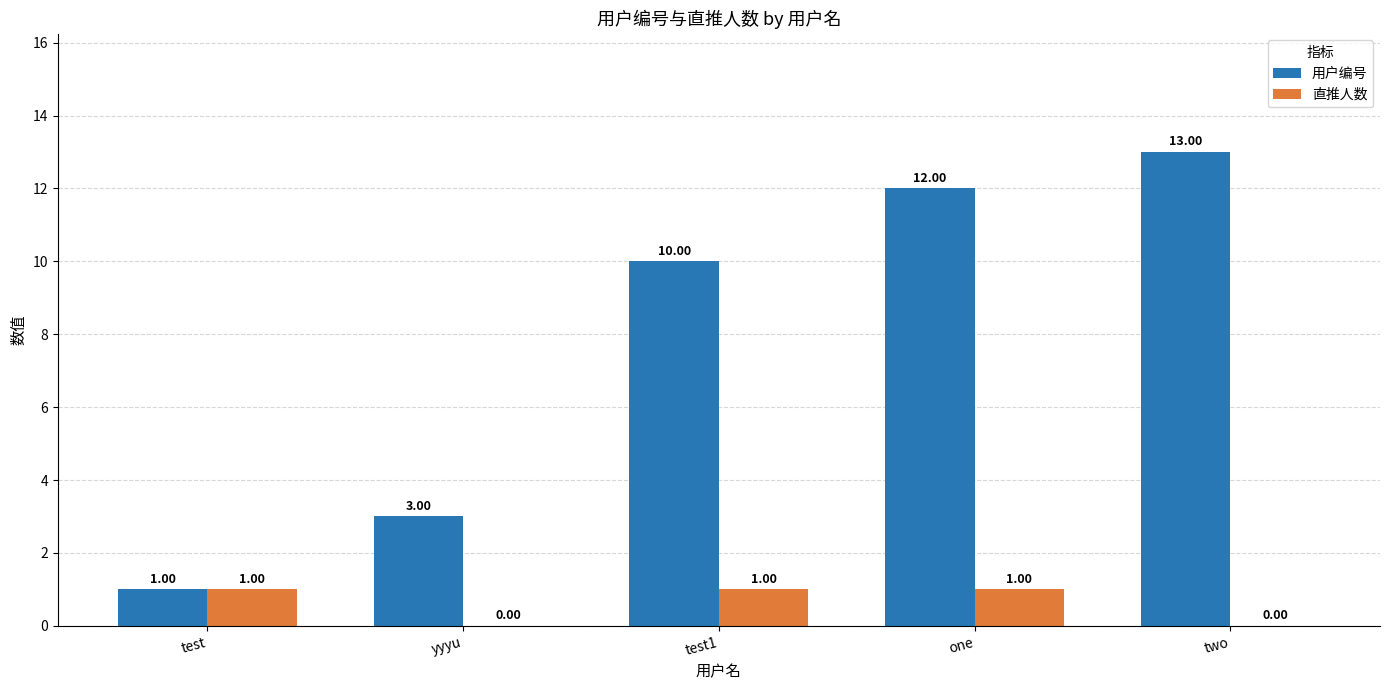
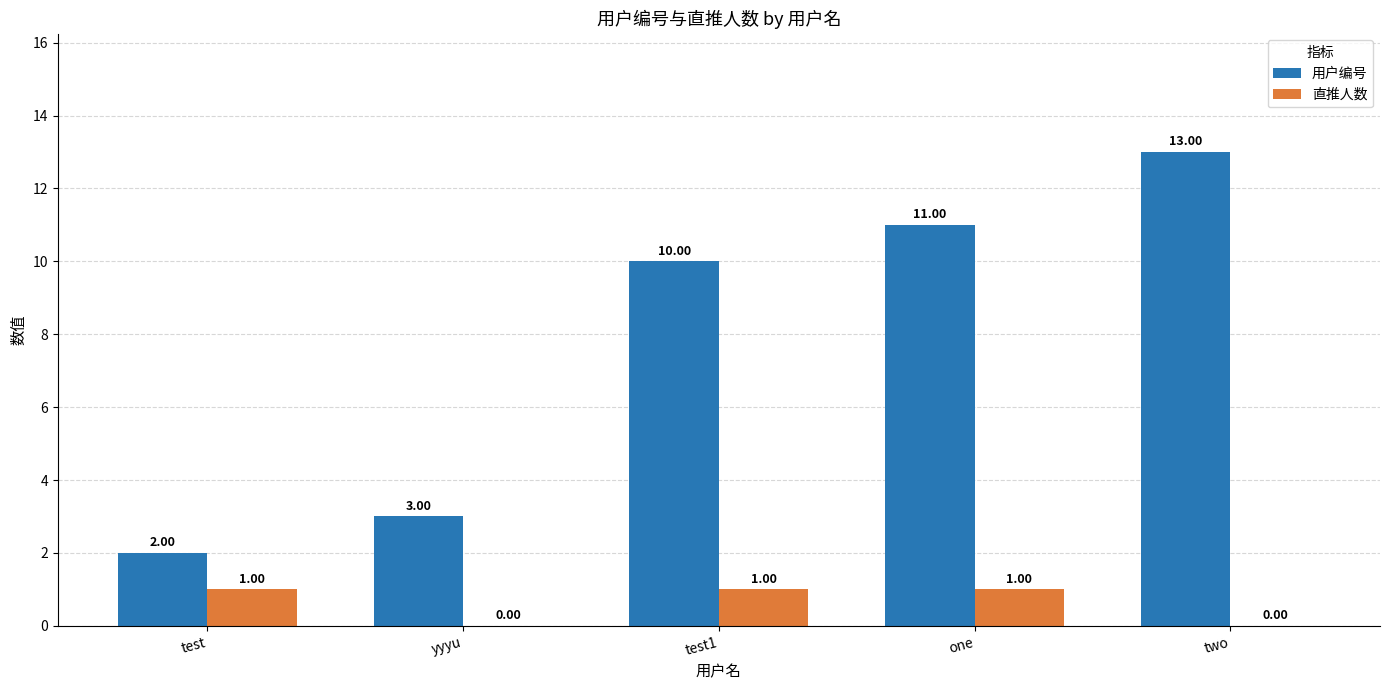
  {
    "用户编号": {
-     "test": 1.00,
+     "test": 2.00,
      "yyyu": 3.00,
      "test1": 10.00,
-     "one": 12.00,
+     "one": 11.00,
      "two": 13.00
    },
    "直推人数": {
      "test": 1.00,
      "yyyu": 0.00,
      "test1": 1.00,
      "one": 1.00,
      "two": 0.00
    }
  }
